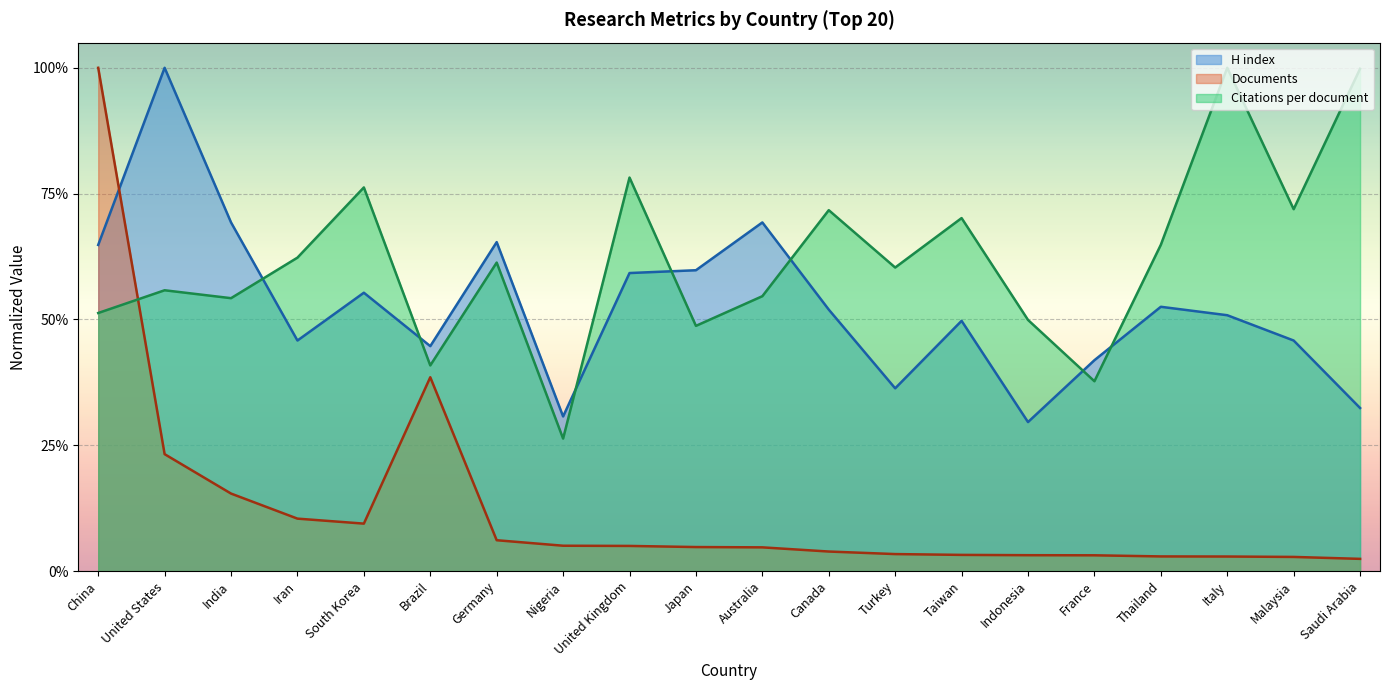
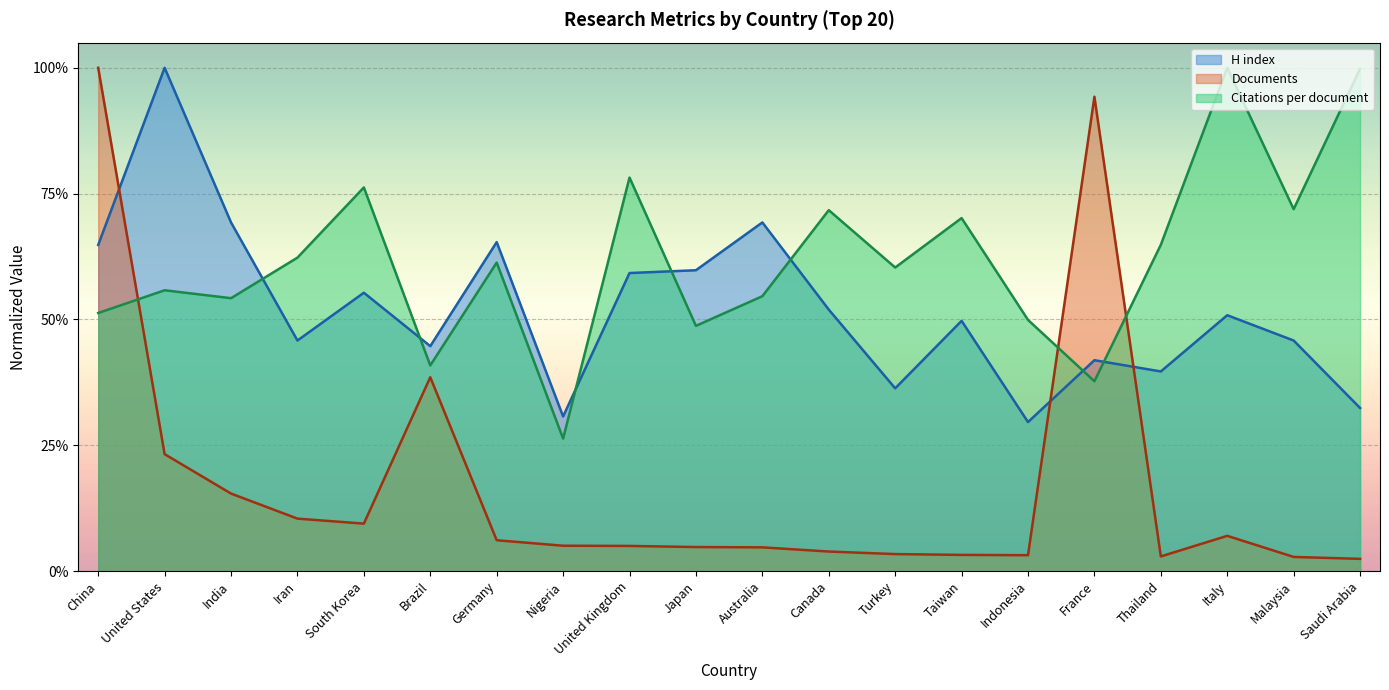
  {
    "H index": {
      "China": "65%",
      "United States": "100%",
      "India": "69%",
      "Iran": "46%",
      "South Korea": "55%",
      "Brazil": "45%",
      "Germany": "65%",
      "Nigeria": "31%",
      "United Kingdom": "59%",
      "Japan": "60%",
      "Australia": "69%",
      "Canada": "52%",
      "Turkey": "36%",
      "Taiwan": "50%",
      "Indonesia": "30%",
      "France": "42%",
-     "Thailand": "53%",
+     "Thailand": "40%",
      "Italy": "51%",
      "Malaysia": "46%",
      "Saudi Arabia": "32%"
    },
    "Documents": {
      "China": "100%",
      "United States": "23%",
      "India": "15%",
      "Iran": "10%",
      "South Korea": "9%",
      "Brazil": "39%",
      "Germany": "6%",
      "Nigeria": "5%",
      "United Kingdom": "5%",
      "Japan": "5%",
      "Australia": "5%",
      "Canada": "4%",
      "Turkey": "3%",
      "Taiwan": "3%",
      "Indonesia": "3%",
-     "France": "3%",
+     "France": "94%",
      "Thailand": "3%",
-     "Italy": "3%",
+     "Italy": "7%",
      "Malaysia": "3%",
      "Saudi Arabia": "2%"
    },
    "Citations per document": {
      "China": "51%",
      "United States": "56%",
      "India": "54%",
      "Iran": "62%",
      "South Korea": "76%",
      "Brazil": "41%",
      "Germany": "61%",
      "Nigeria": "26%",
      "United Kingdom": "78%",
      "Japan": "49%",
      "Australia": "55%",
      "Canada": "72%",
      "Turkey": "60%",
      "Taiwan": "70%",
      "Indonesia": "50%",
      "France": "38%",
      "Thailand": "65%",
      "Malaysia": "72%"
    }
  }
